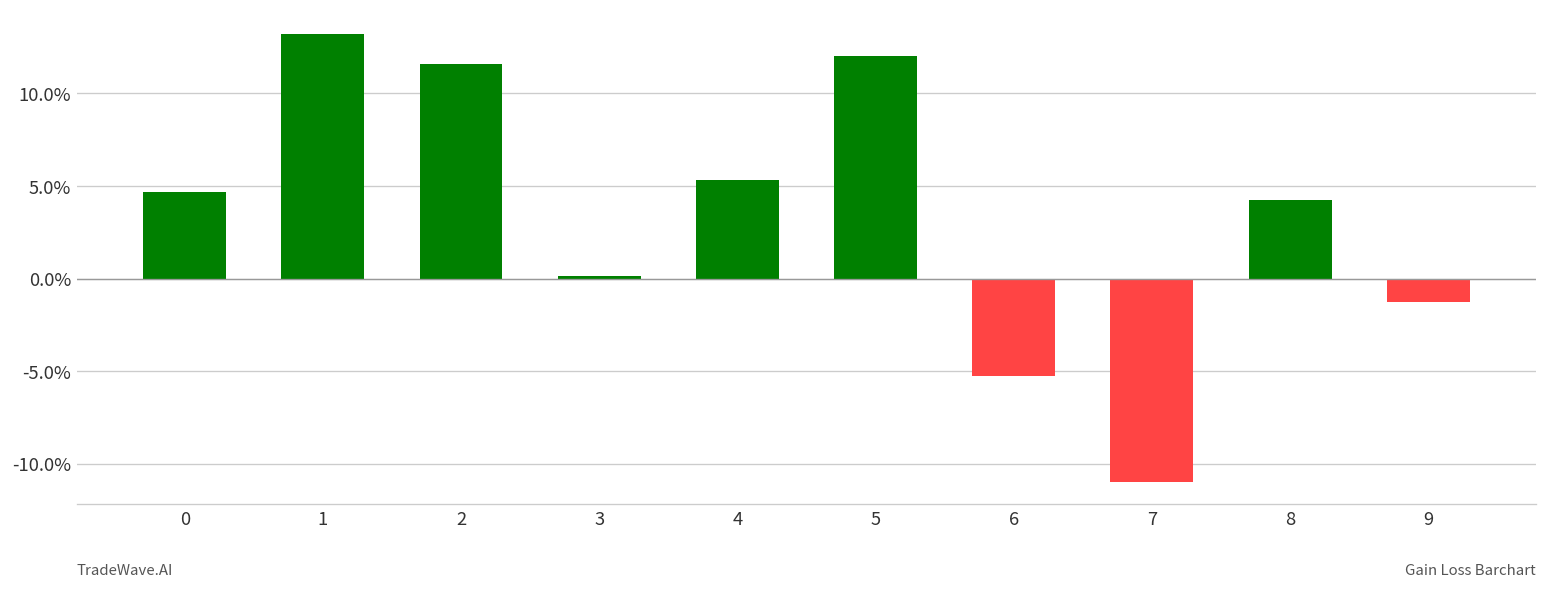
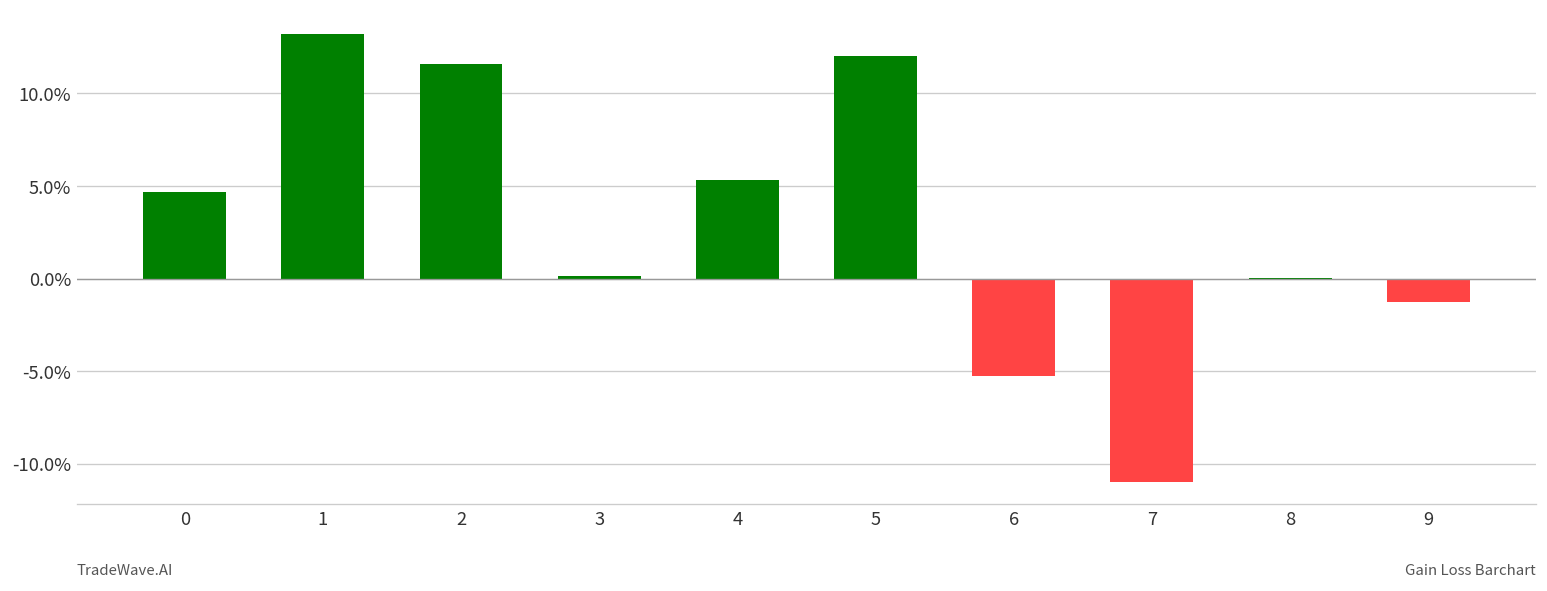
  {
    "0": "4.7%",
    "1": "13.2%",
    "2": "11.6%",
    "4": "5.3%",
    "5": "12.0%",
    "6": "-5.3%",
    "7": "-11.0%",
-   "8": "4.2%",
+   "8": "0.0%",
    "9": "-1.2%"
  }
